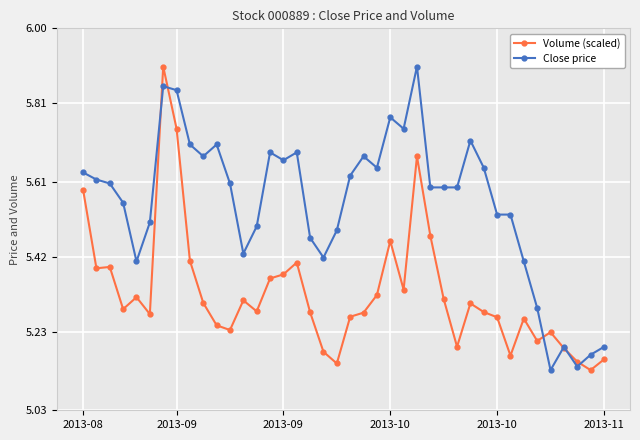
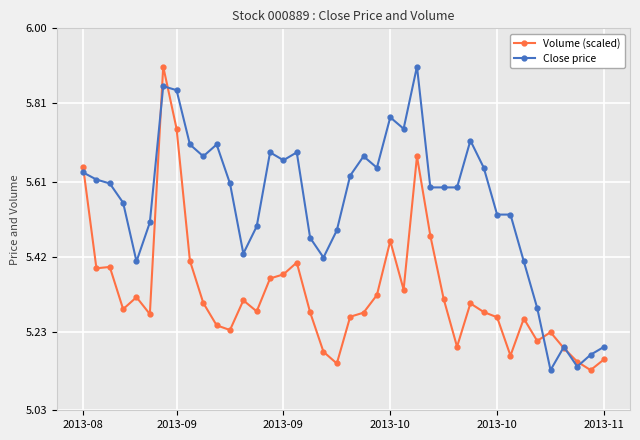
  {
    "Volume (scaled)": {
-     "2013-08": 5.59,
+     "2013-08": 5.65,
      "2013-11": 5.16
    },
    "Close price": {
      "2013-08": 5.63,
      "2013-11": 5.19
    }
  }
